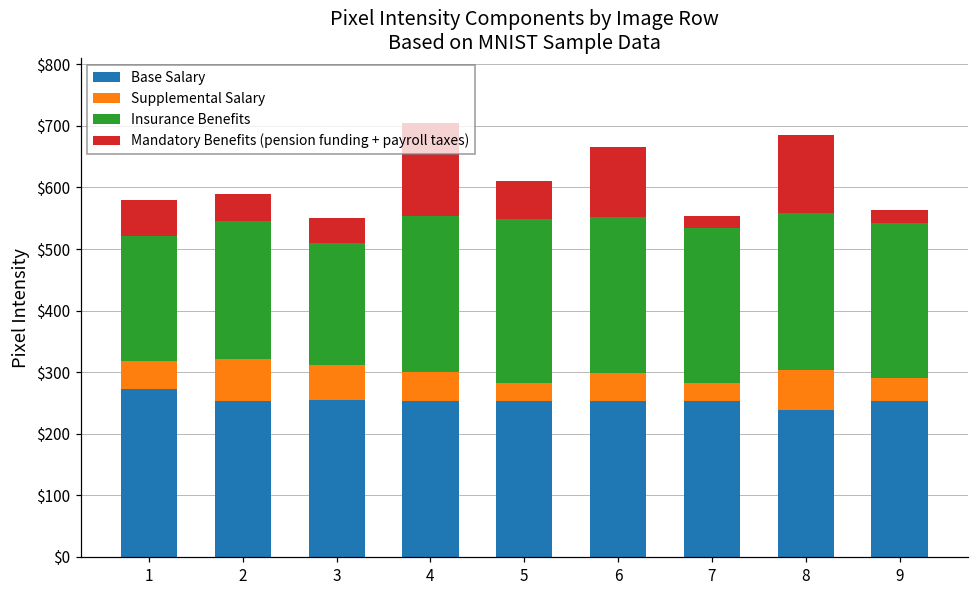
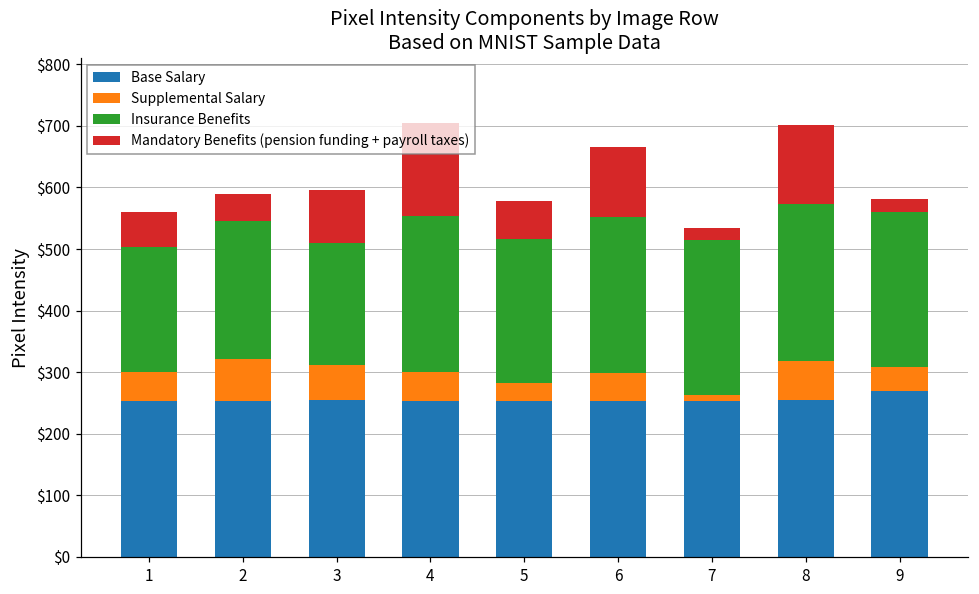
  {
    "Base Salary": {
-     "1": "$270",
+     "1": "$250",
      "2": "$250",
      "3": "$260",
      "4": "$250",
      "5": "$250",
      "6": "$250",
      "7": "$250",
-     "8": "$240",
-     "9": "$250"
+     "8": "$260",
+     "9": "$270"
    },
    "Supplemental Salary": {
      "1": "$50",
      "2": "$70",
      "3": "$60",
      "4": "$50",
      "5": "$30",
      "6": "$50",
-     "7": "$30",
+     "7": "$10",
      "8": "$60",
      "9": "$40"
    },
    "Insurance Benefits": {
      "1": "$200",
      "2": "$220",
      "3": "$200",
      "4": "$250",
-     "5": "$270",
+     "5": "$240",
      "6": "$250",
      "7": "$250",
      "8": "$260",
      "9": "$250"
    },
    "Mandatory Benefits (pension funding + payroll taxes)": {
      "1": "$60",
      "2": "$40",
-     "3": "$40",
+     "3": "$90",
      "5": "$60",
      "6": "$110",
      "7": "$20",
      "8": "$130",
      "9": "$20"
    }
  }
